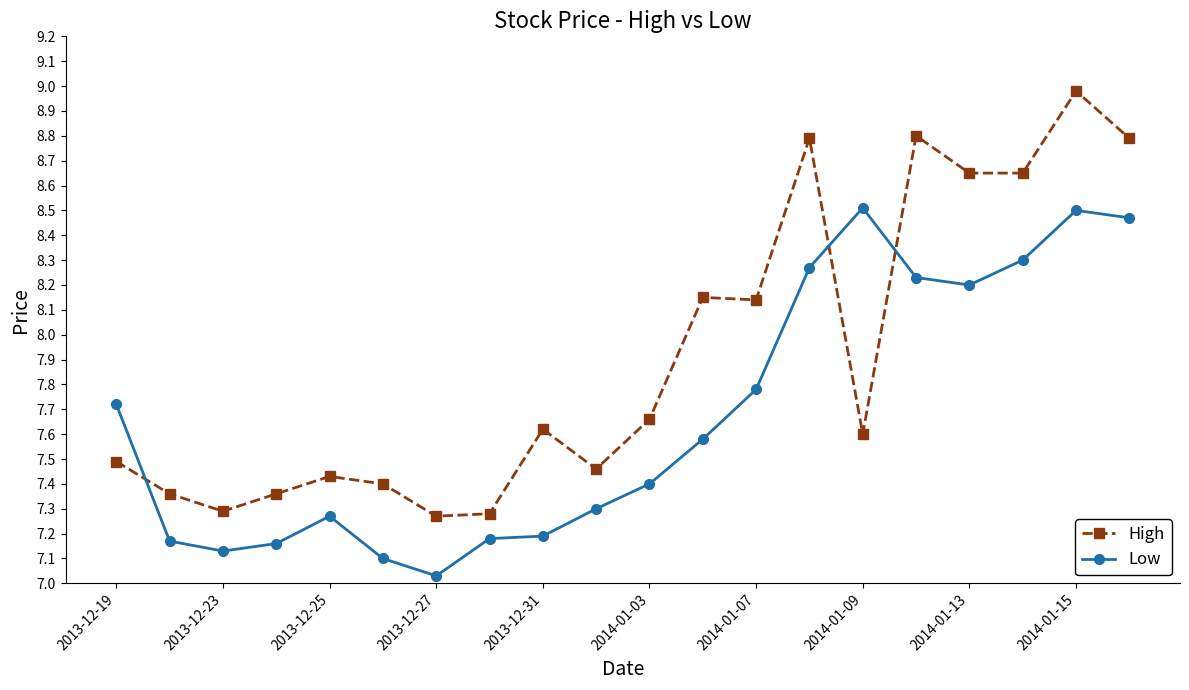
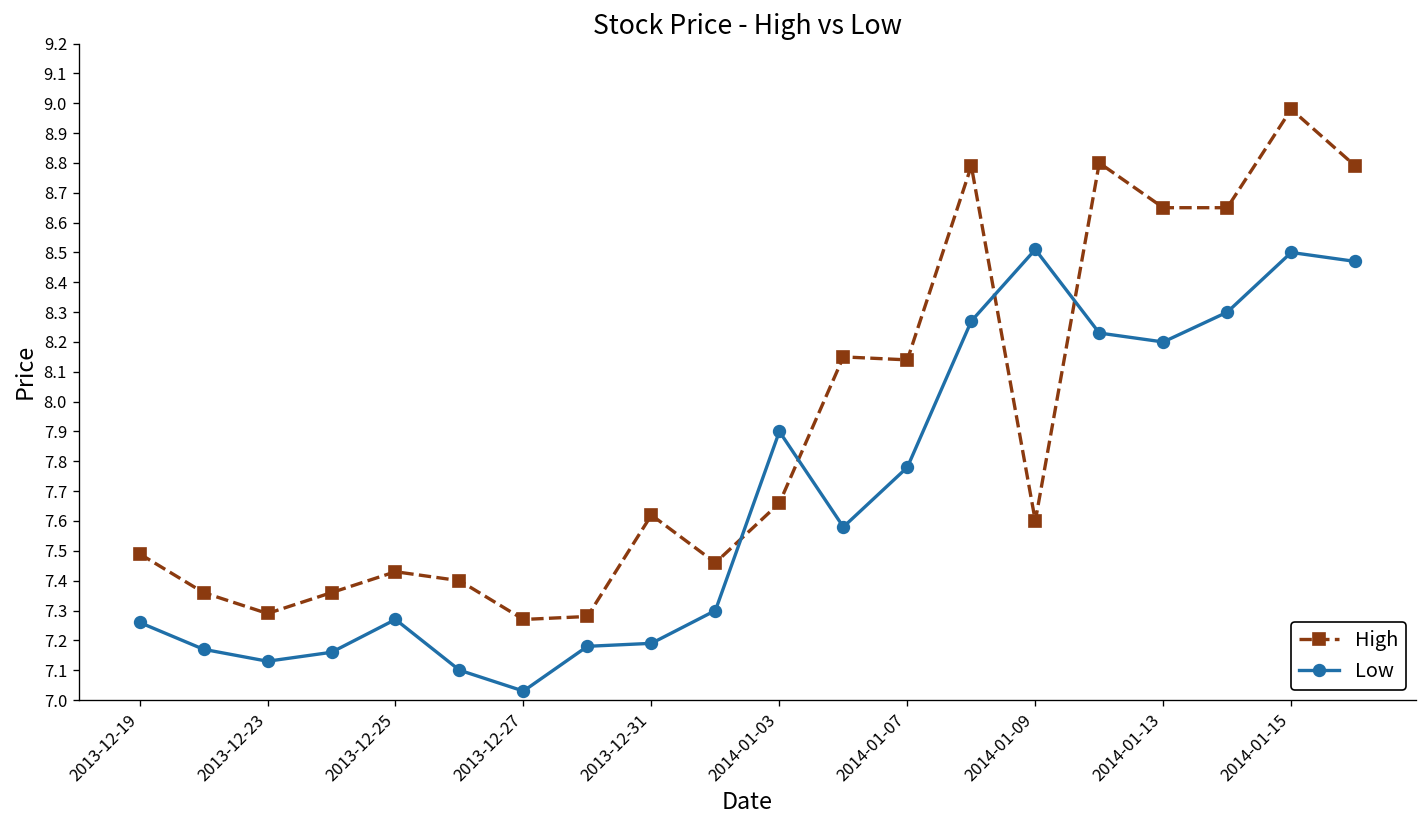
  {
    "High": {
      "2013-12-19": 7.49,
      "2013-12-23": 7.29,
      "2013-12-25": 7.43,
      "2013-12-27": 7.27,
      "2013-12-31": 7.62,
      "2014-01-03": 7.66,
      "2014-01-07": 8.14,
      "2014-01-09": 7.60,
      "2014-01-13": 8.65,
      "2014-01-15": 8.98
    },
    "Low": {
-     "2013-12-19": 7.72,
+     "2013-12-19": 7.26,
      "2013-12-23": 7.13,
      "2013-12-25": 7.27,
      "2013-12-27": 7.03,
      "2013-12-31": 7.19,
-     "2014-01-03": 7.4,
+     "2014-01-03": 7.9,
      "2014-01-07": 7.78,
      "2014-01-09": 8.51,
      "2014-01-13": 8.20,
      "2014-01-15": 8.50
    }
  }
